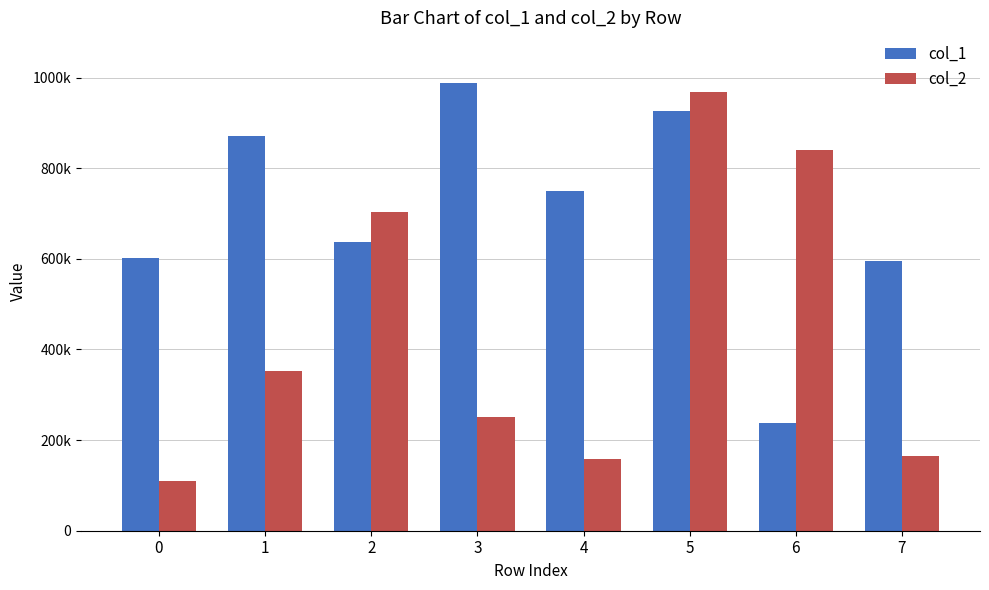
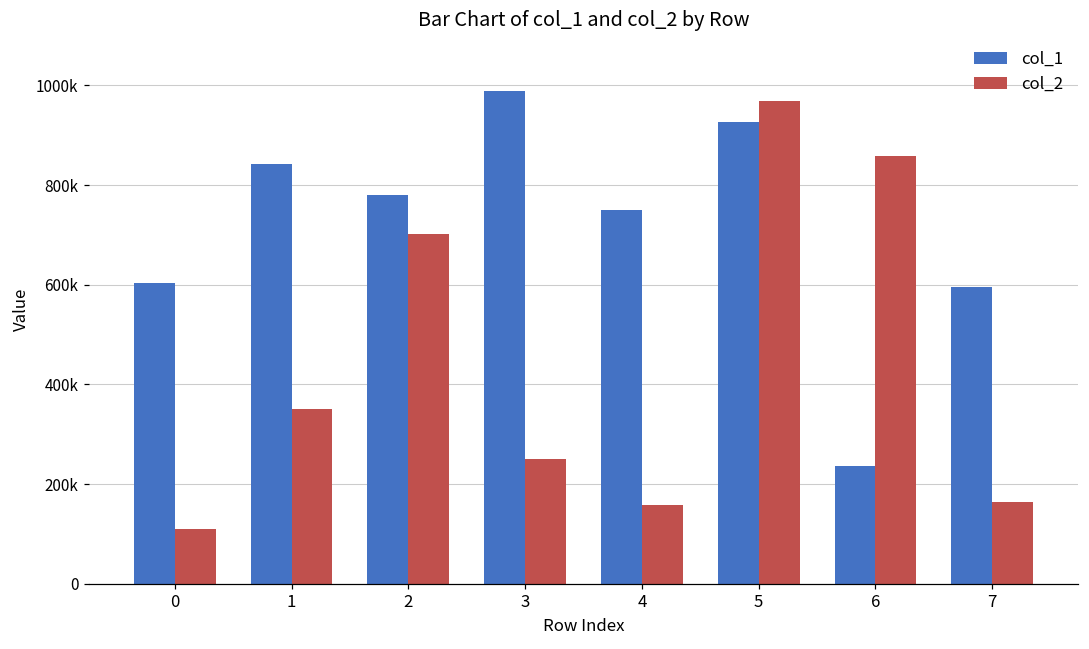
  {
    "col_1": {
      "0": 600000,
-     "1": 870000,
-     "2": 640000,
+     "1": 840000,
+     "2": 780000,
      "3": 990000,
      "4": 750000,
      "5": 930000,
      "6": 240000,
      "7": 600000
    },
    "col_2": {
      "0": 110000,
      "1": 350000,
      "2": 700000,
      "3": 250000,
      "4": 160000,
      "5": 970000,
-     "6": 840000,
+     "6": 860000,
      "7": 160000
    }
  }
